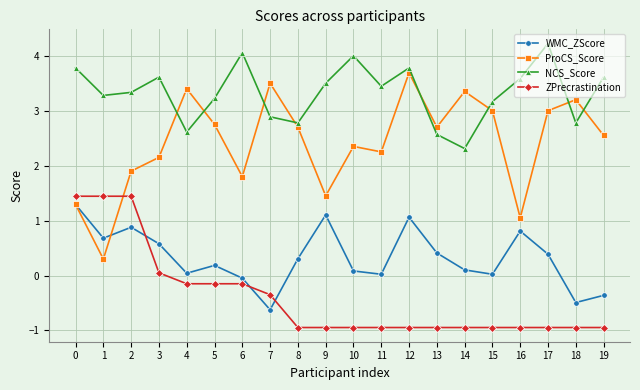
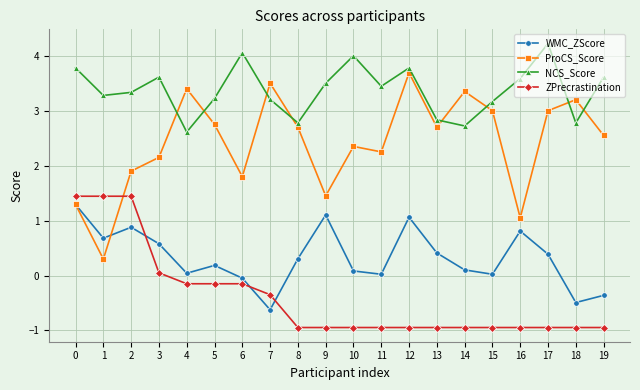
  {
    "WMC_ZScore": {
      "1": 0.7,
      "2": 0.9,
      "3": 0.6,
      "4": 0.0,
      "5": 0.2,
      "6": 0.0,
      "7": -0.6,
      "8": 0.3,
      "9": 1.1,
      "10": 0.1,
      "11": 0.0,
      "12": 1.1,
      "13": 0.4,
      "14": 0.1,
      "15": 0.0,
      "16": 0.8,
      "17": 0.4,
      "18": -0.5,
      "19": -0.4
    },
    "ProCS_Score": {
      "1": 0.3,
      "2": 1.9,
      "3": 2.2,
      "4": 3.4,
      "5": 2.8,
      "6": 1.8,
      "7": 3.5,
      "8": 2.7,
      "9": 1.5,
      "10": 2.4,
      "11": 2.3,
      "12": 3.7,
      "13": 2.7,
      "14": 3.4,
      "15": 3.0,
      "16": 1.1,
      "17": 3.0,
      "18": 3.2,
      "19": 2.6
    },
    "NCS_Score": {
      "0": 3.8,
      "1": 3.3,
      "2": 3.3,
      "3": 3.6,
      "4": 2.6,
      "5": 3.2,
      "6": 4.1,
-     "7": 2.9,
+     "7": 3.2,
      "8": 2.8,
      "9": 3.5,
      "10": 4.0,
      "11": 3.4,
      "12": 3.8,
-     "13": 2.6,
-     "14": 2.3,
+     "13": 2.8,
+     "14": 2.7,
      "15": 3.2,
      "18": 2.8
    },
    "ZPrecrastination": {
      "0": 1.4,
      "1": 1.4,
      "2": 1.4,
      "3": 0.0,
      "4": -0.1,
      "5": -0.1,
      "6": -0.1,
      "7": -0.3,
      "8": -0.9,
      "9": -0.9,
      "10": -0.9,
      "11": -0.9,
      "12": -0.9,
      "13": -0.9,
      "14": -0.9,
      "15": -0.9,
      "16": -0.9,
      "17": -0.9,
      "18": -0.9,
      "19": -0.9
    }
  }
